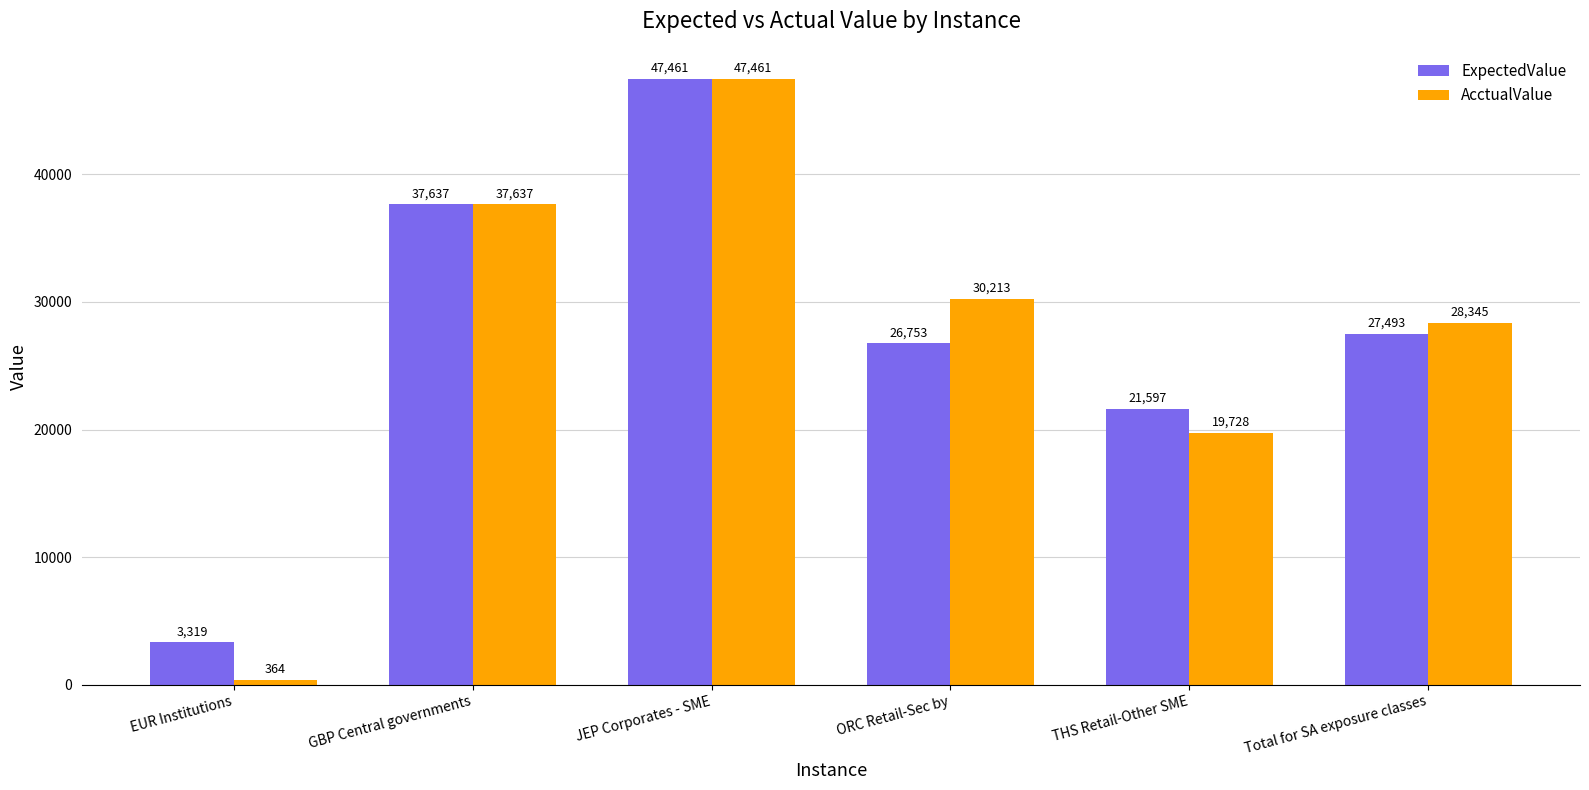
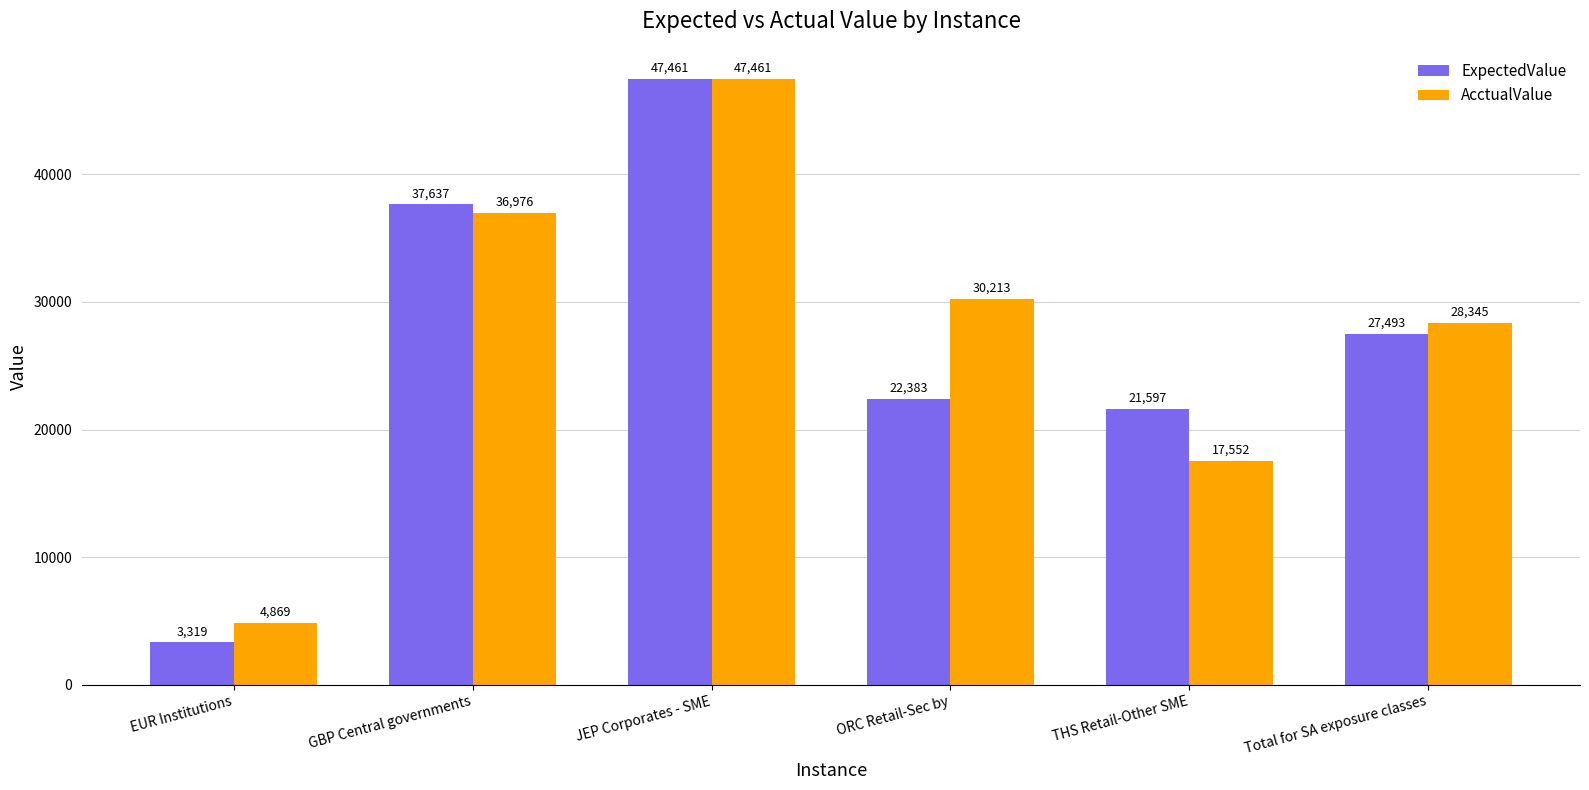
  {
    "ExpectedValue": {
      "EUR Institutions": "3,319",
      "GBP Central governments": "37,637",
      "JEP Corporates - SME": "47,461",
-     "ORC Retail-Sec by": "26,753",
+     "ORC Retail-Sec by": "22,383",
      "THS Retail-Other SME": "21,597",
      "Total for SA exposure classes": "27,493"
    },
    "AcctualValue": {
-     "EUR Institutions": "364",
-     "GBP Central governments": "37,637",
+     "EUR Institutions": "4,869",
+     "GBP Central governments": "36,976",
      "JEP Corporates - SME": "47,461",
      "ORC Retail-Sec by": "30,213",
-     "THS Retail-Other SME": "19,728",
+     "THS Retail-Other SME": "17,552",
      "Total for SA exposure classes": "28,345"
    }
  }
